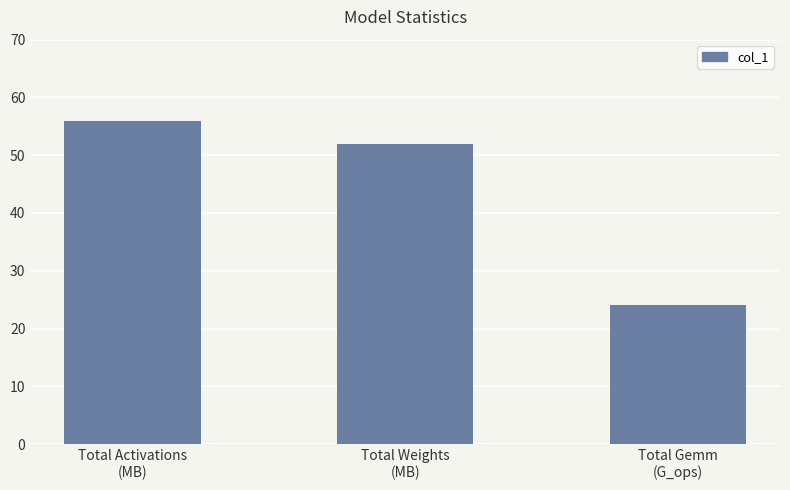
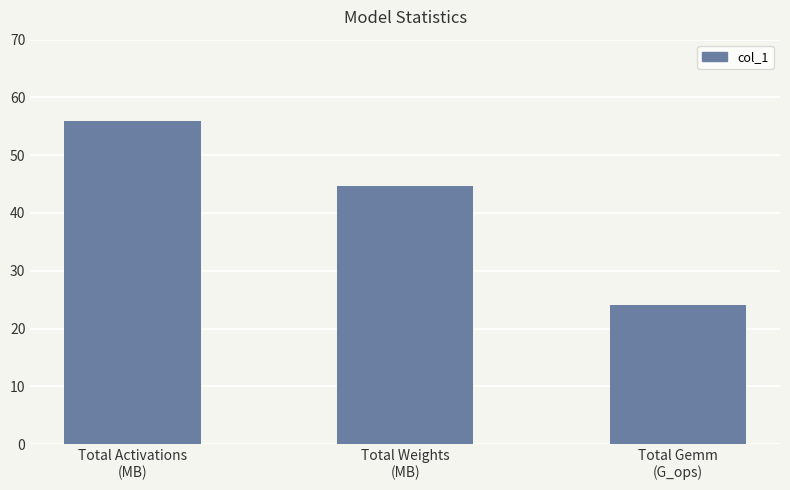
  {
    "Total Activations (MB)": 56,
-   "Total Weights (MB)": 52,
+   "Total Weights (MB)": 45,
    "Total Gemm (G_ops)": 24
  }
